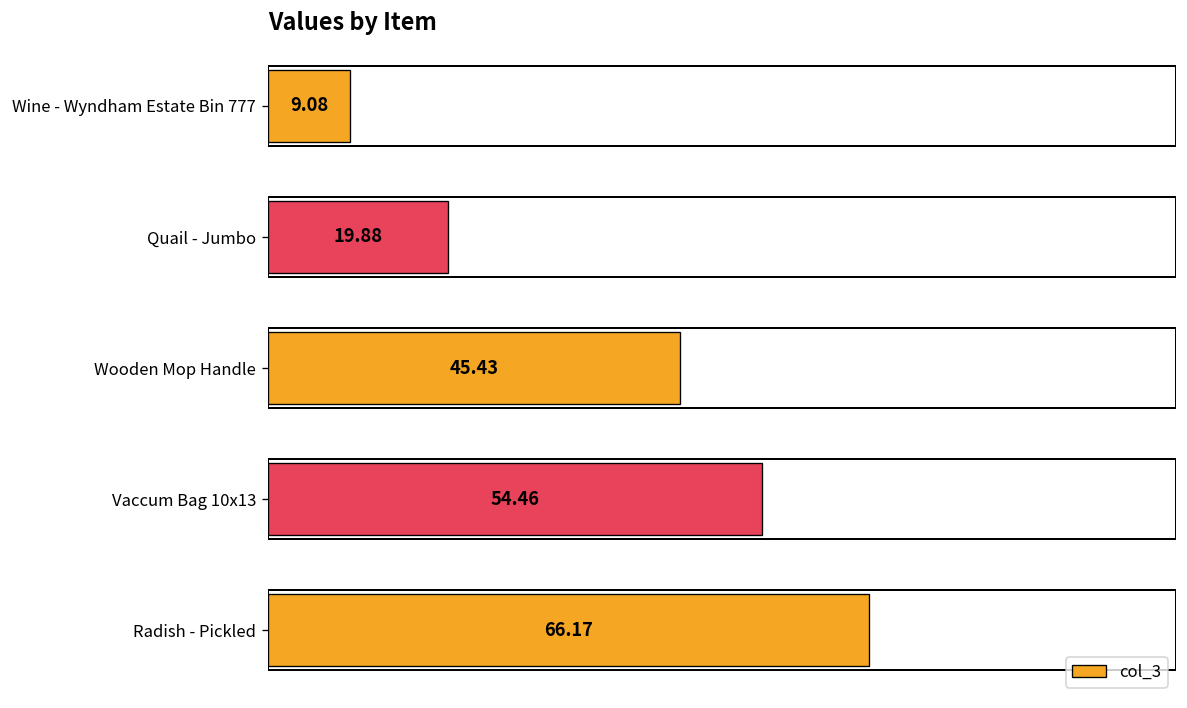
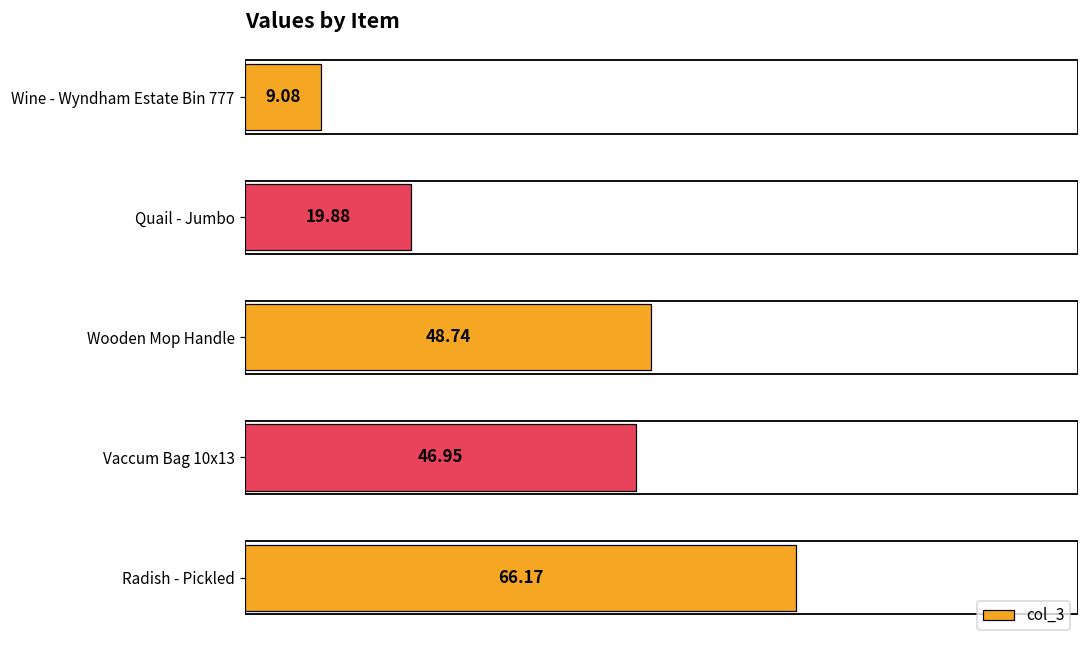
  {
    "Wine - Wyndham Estate Bin 777": 9.08,
    "Quail - Jumbo": 19.88,
-   "Wooden Mop Handle": 45.43,
-   "Vaccum Bag 10x13": 54.46,
+   "Wooden Mop Handle": 48.74,
+   "Vaccum Bag 10x13": 46.95,
    "Radish - Pickled": 66.17
  }
